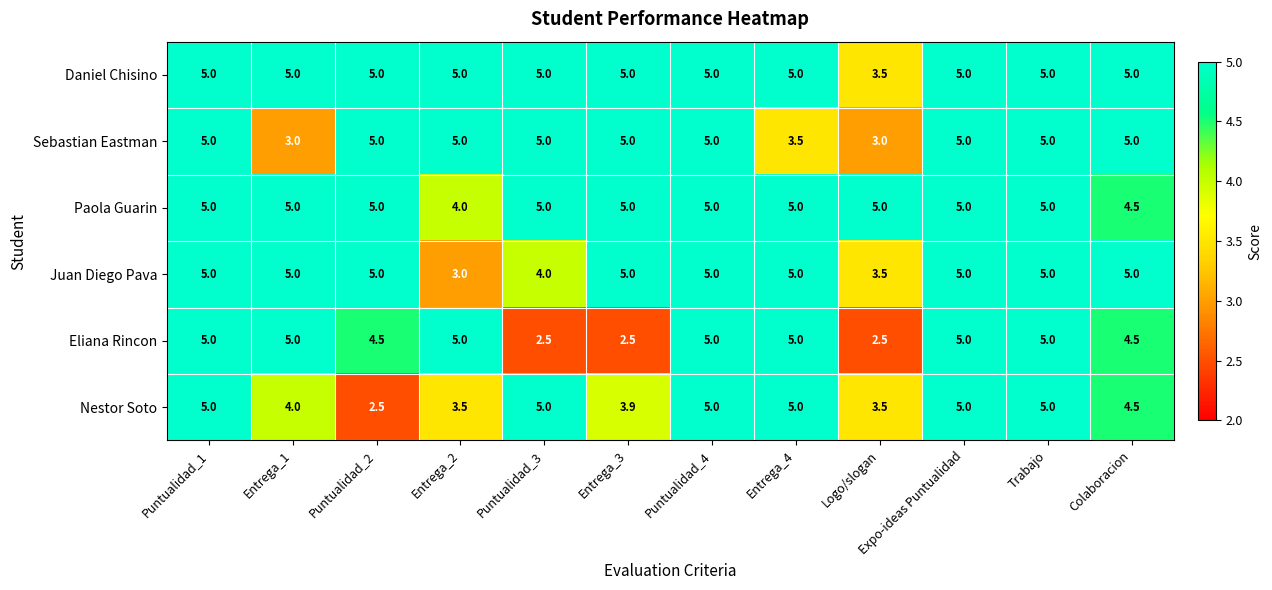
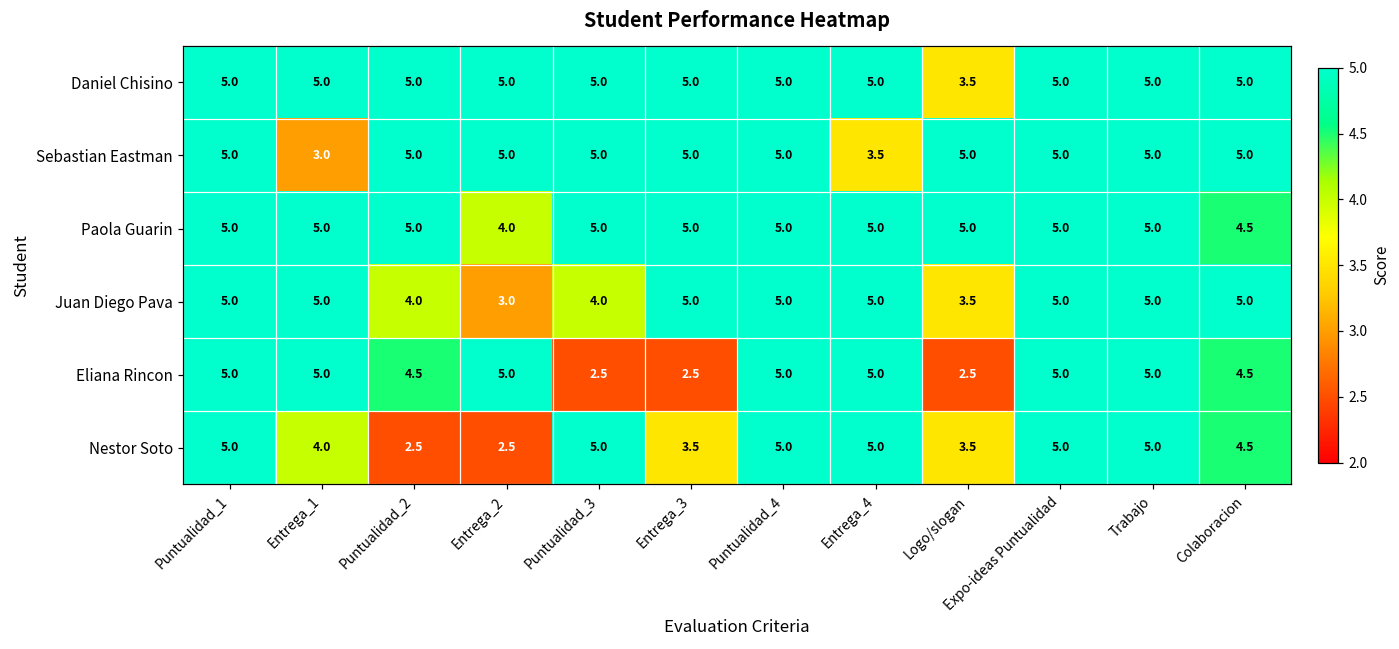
  {
    "Daniel Chisino": {
      "Puntualidad_1": 5.0,
      "Entrega_1": 5.0,
      "Puntualidad_2": 5.0,
      "Entrega_2": 5.0,
      "Puntualidad_3": 5.0,
      "Entrega_3": 5.0,
      "Puntualidad_4": 5.0,
      "Entrega_4": 5.0,
      "Logo/slogan": 3.5,
      "Expo-ideas Puntualidad": 5.0,
      "Trabajo": 5.0,
      "Colaboracion": 5.0
    },
    "Sebastian Eastman": {
      "Puntualidad_1": 5.0,
      "Entrega_1": 3.0,
      "Puntualidad_2": 5.0,
      "Entrega_2": 5.0,
      "Puntualidad_3": 5.0,
      "Entrega_3": 5.0,
      "Puntualidad_4": 5.0,
      "Entrega_4": 3.5,
-     "Logo/slogan": 3.0,
+     "Logo/slogan": 5.0,
      "Expo-ideas Puntualidad": 5.0,
      "Trabajo": 5.0,
      "Colaboracion": 5.0
    },
    "Paola Guarin": {
      "Puntualidad_1": 5.0,
      "Entrega_1": 5.0,
      "Puntualidad_2": 5.0,
      "Entrega_2": 4.0,
      "Puntualidad_3": 5.0,
      "Entrega_3": 5.0,
      "Puntualidad_4": 5.0,
      "Entrega_4": 5.0,
      "Logo/slogan": 5.0,
      "Expo-ideas Puntualidad": 5.0,
      "Trabajo": 5.0,
      "Colaboracion": 4.5
    },
    "Juan Diego Pava": {
      "Puntualidad_1": 5.0,
      "Entrega_1": 5.0,
-     "Puntualidad_2": 5.0,
+     "Puntualidad_2": 4.0,
      "Entrega_2": 3.0,
      "Puntualidad_3": 4.0,
      "Entrega_3": 5.0,
      "Puntualidad_4": 5.0,
      "Entrega_4": 5.0,
      "Logo/slogan": 3.5,
      "Expo-ideas Puntualidad": 5.0,
      "Trabajo": 5.0,
      "Colaboracion": 5.0
    },
    "Eliana Rincon": {
      "Puntualidad_1": 5.0,
      "Entrega_1": 5.0,
      "Puntualidad_2": 4.5,
      "Entrega_2": 5.0,
      "Puntualidad_3": 2.5,
      "Entrega_3": 2.5,
      "Puntualidad_4": 5.0,
      "Entrega_4": 5.0,
      "Logo/slogan": 2.5,
      "Expo-ideas Puntualidad": 5.0,
      "Trabajo": 5.0,
      "Colaboracion": 4.5
    },
    "Nestor Soto": {
      "Puntualidad_1": 5.0,
      "Entrega_1": 4.0,
      "Puntualidad_2": 2.5,
-     "Entrega_2": 3.5,
+     "Entrega_2": 2.5,
      "Puntualidad_3": 5.0,
-     "Entrega_3": 3.9,
+     "Entrega_3": 3.5,
      "Puntualidad_4": 5.0,
      "Entrega_4": 5.0,
      "Logo/slogan": 3.5,
      "Expo-ideas Puntualidad": 5.0,
      "Trabajo": 5.0,
      "Colaboracion": 4.5
    }
  }
